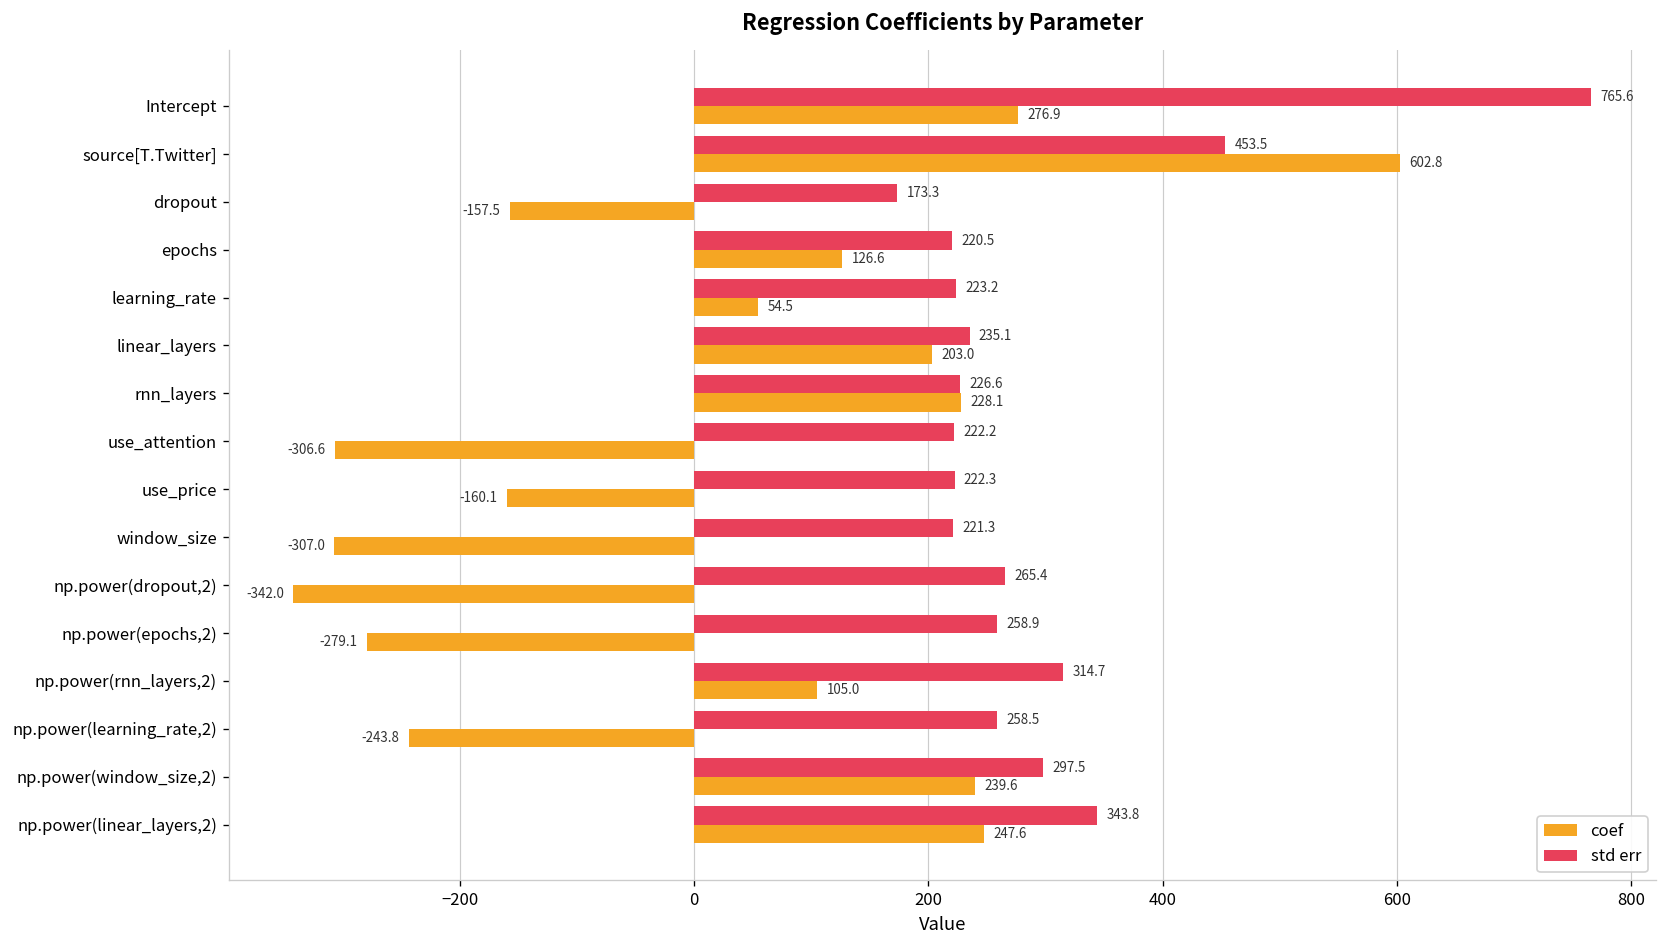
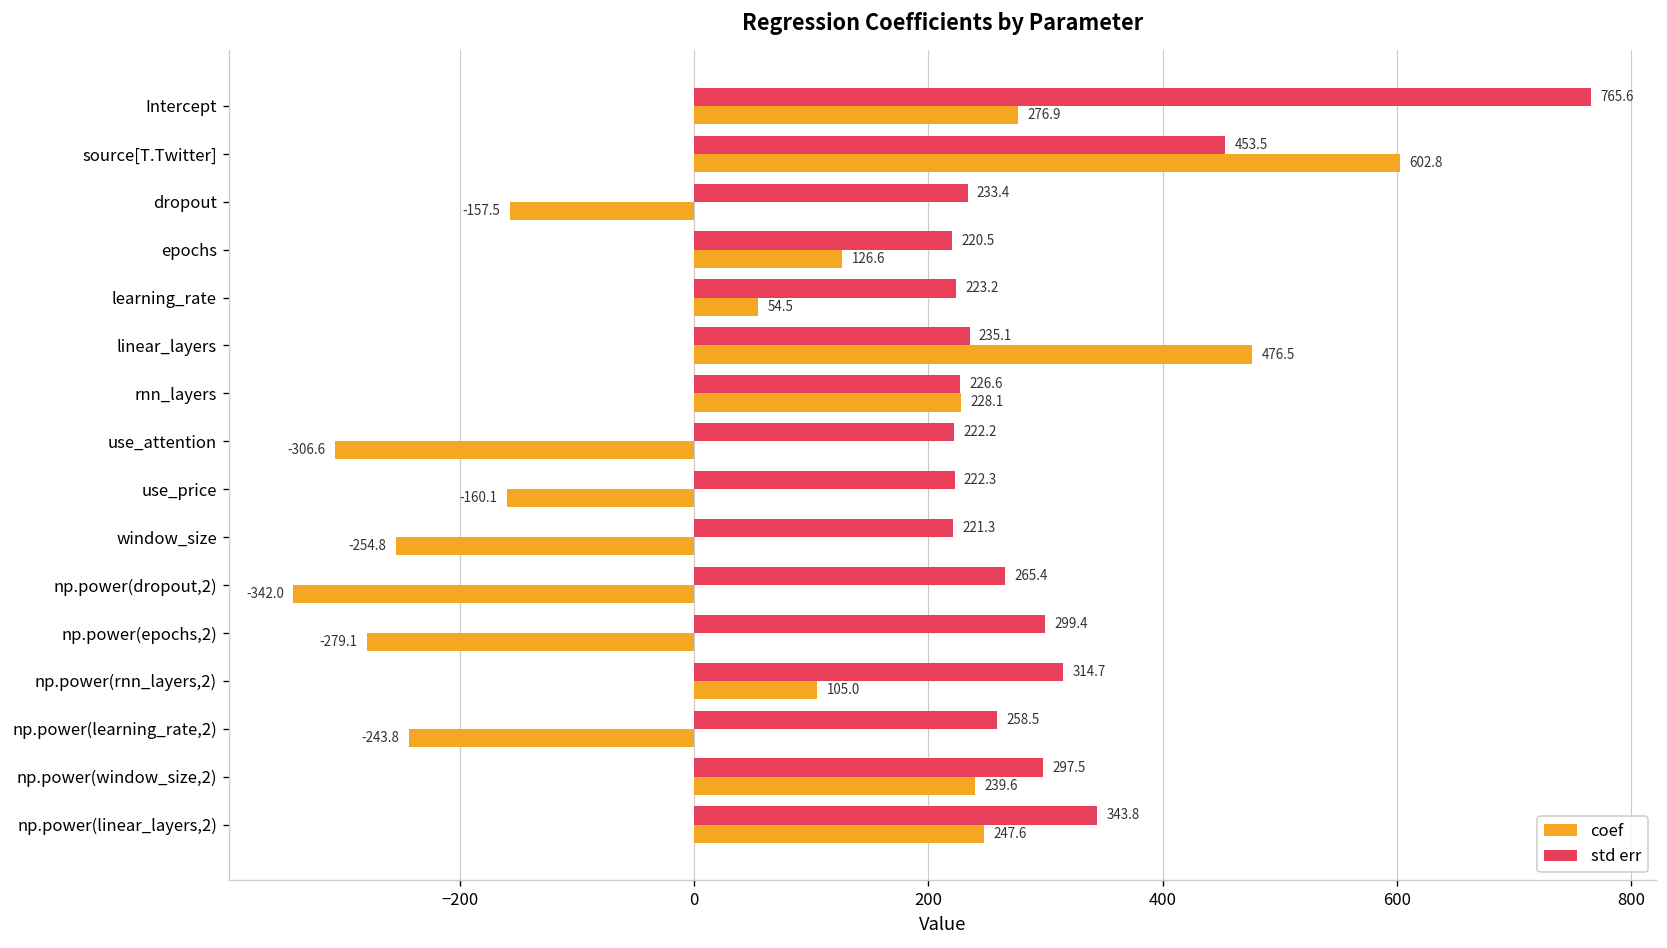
  {
    "coef": {
      "Intercept": 276.9,
      "source[T.Twitter]": 602.8,
      "dropout": -157.5,
      "epochs": 126.6,
      "learning_rate": 54.5,
-     "linear_layers": 203.0,
+     "linear_layers": 476.5,
      "rnn_layers": 228.1,
      "use_attention": -306.6,
      "use_price": -160.1,
-     "window_size": -307.0,
+     "window_size": -254.8,
      "np.power(dropout,2)": -342.0,
      "np.power(epochs,2)": -279.1,
      "np.power(rnn_layers,2)": 105.0,
      "np.power(learning_rate,2)": -243.8,
      "np.power(window_size,2)": 239.6,
      "np.power(linear_layers,2)": 247.6
    },
    "std err": {
      "Intercept": 765.6,
      "source[T.Twitter]": 453.5,
-     "dropout": 173.3,
+     "dropout": 233.4,
      "epochs": 220.5,
      "learning_rate": 223.2,
      "linear_layers": 235.1,
      "rnn_layers": 226.6,
      "use_attention": 222.2,
      "use_price": 222.3,
      "window_size": 221.3,
      "np.power(dropout,2)": 265.4,
-     "np.power(epochs,2)": 258.9,
+     "np.power(epochs,2)": 299.4,
      "np.power(rnn_layers,2)": 314.7,
      "np.power(learning_rate,2)": 258.5,
      "np.power(window_size,2)": 297.5,
      "np.power(linear_layers,2)": 343.8
    }
  }
